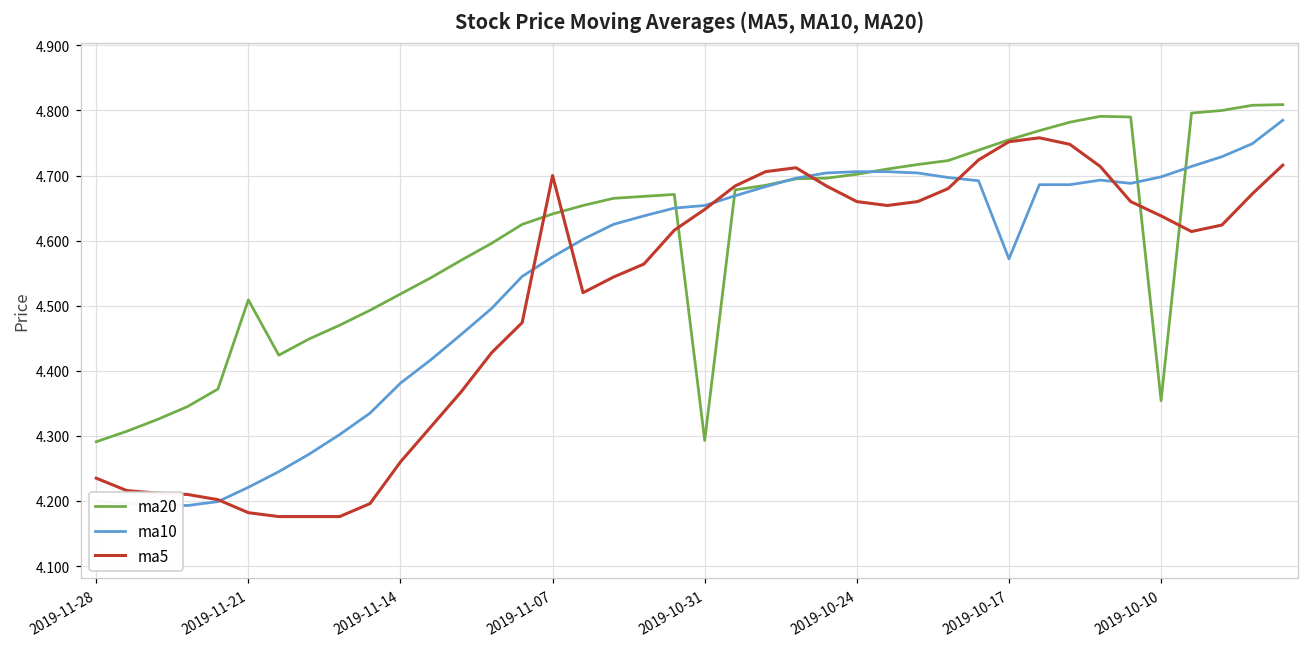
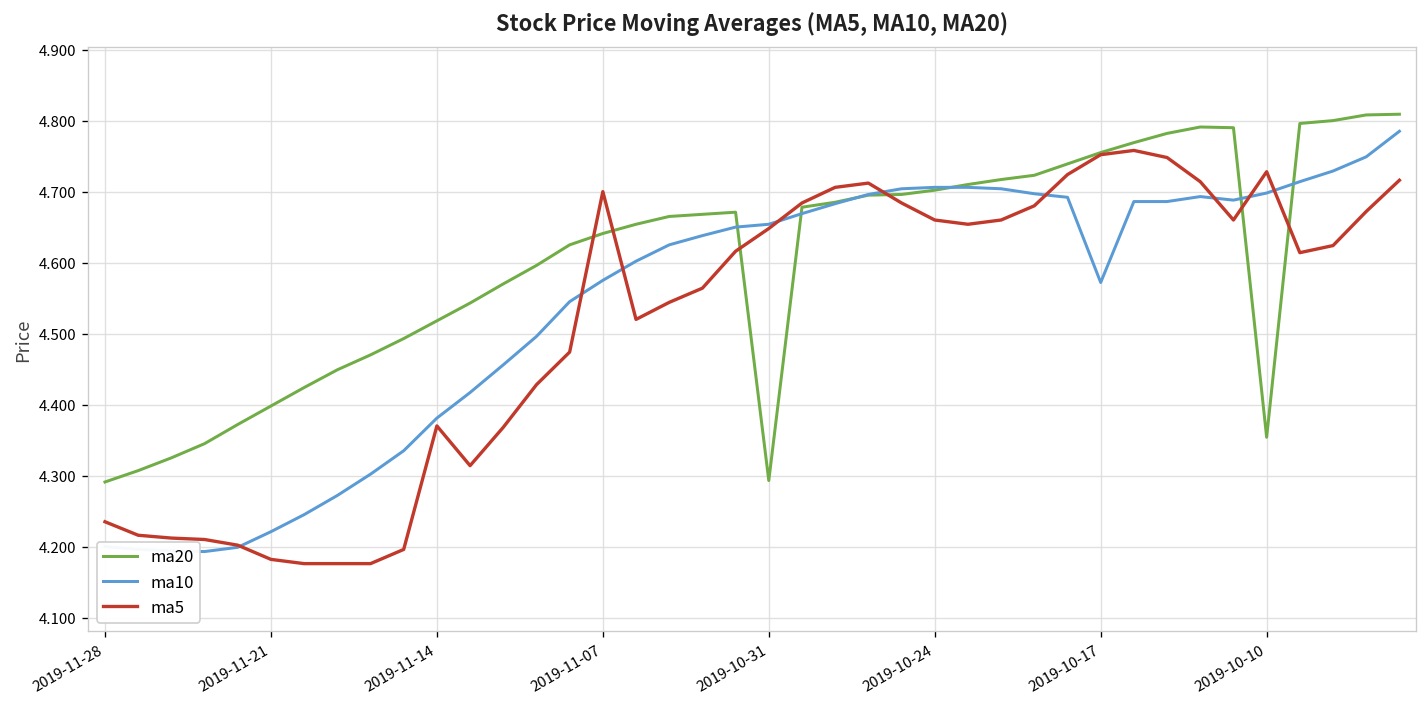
  {
    "ma20": {
      "2019-11-28": 4.29,
-     "2019-11-21": 4.51,
+     "2019-11-21": 4.40,
      "2019-11-14": 4.52,
      "2019-11-07": 4.64,
      "2019-10-31": 4.29,
      "2019-10-10": 4.35
    },
    "ma10": {
      "2019-11-21": 4.22,
      "2019-11-14": 4.38,
      "2019-11-07": 4.58,
      "2019-10-31": 4.65,
      "2019-10-17": 4.57,
      "2019-10-10": 4.70
    },
    "ma5": {
      "2019-11-28": 4.24,
      "2019-11-21": 4.18,
-     "2019-11-14": 4.26,
+     "2019-11-14": 4.37,
      "2019-11-07": 4.70,
      "2019-10-31": 4.65,
      "2019-10-24": 4.66,
-     "2019-10-10": 4.64
+     "2019-10-10": 4.73
    }
  }
